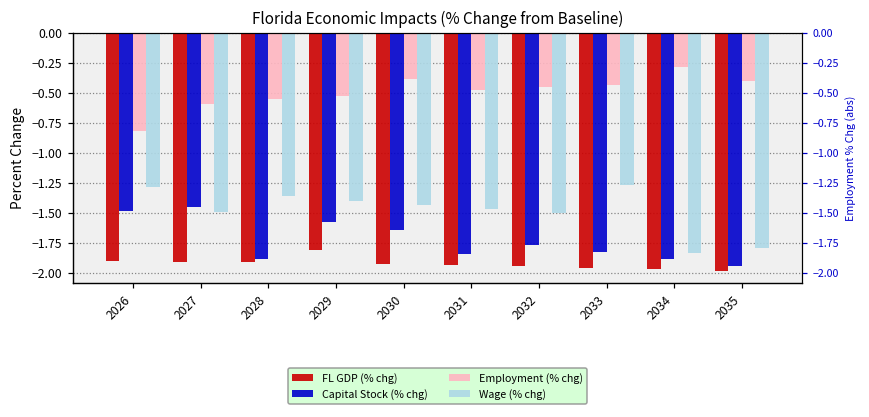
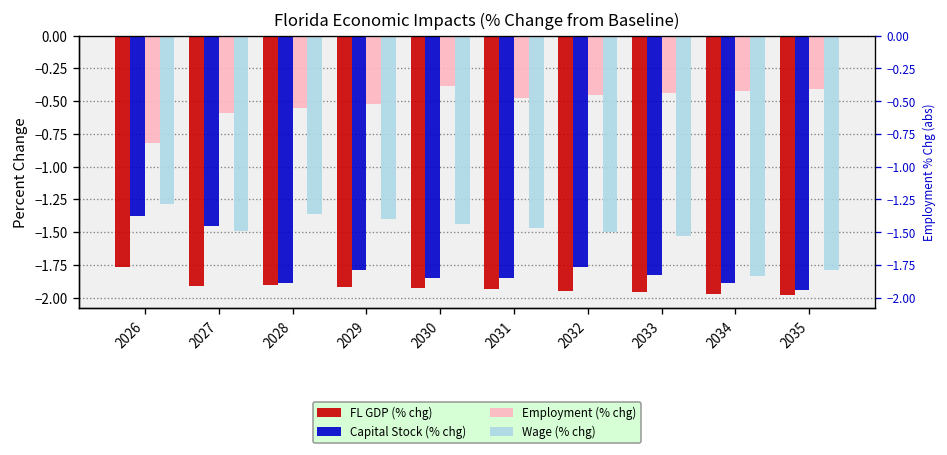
  {
    "FL GDP (% chg)": {
-     "2026": -1.90,
+     "2026": -1.77,
      "2027": -1.91,
      "2028": -1.91,
-     "2029": -1.81,
+     "2029": -1.92,
      "2030": -1.92,
      "2031": -1.94,
      "2032": -1.95,
      "2033": -1.96,
      "2034": -1.97,
      "2035": -1.98
    },
    "Capital Stock (% chg)": {
-     "2026": -1.48,
+     "2026": -1.37,
      "2027": -1.45,
      "2028": -1.88,
-     "2029": -1.57,
-     "2030": -1.64,
+     "2029": -1.79,
+     "2030": -1.85,
      "2031": -1.85,
      "2032": -1.77,
      "2033": -1.83,
      "2034": -1.88,
      "2035": -1.94
    },
    "Employment (% chg)": {
      "2026": -0.82,
      "2027": -0.59,
      "2028": -0.55,
      "2029": -0.52,
      "2030": -0.38,
      "2031": -0.48,
      "2032": -0.46,
      "2033": -0.44,
-     "2034": -0.29,
+     "2034": -0.42,
      "2035": -0.41
    },
    "Wage (% chg)": {
      "2026": -1.28,
      "2027": -1.49,
      "2028": -1.36,
      "2029": -1.40,
      "2030": -1.43,
      "2031": -1.47,
      "2032": -1.50,
-     "2033": -1.27,
+     "2033": -1.53,
      "2034": -1.83,
      "2035": -1.79
    }
  }
